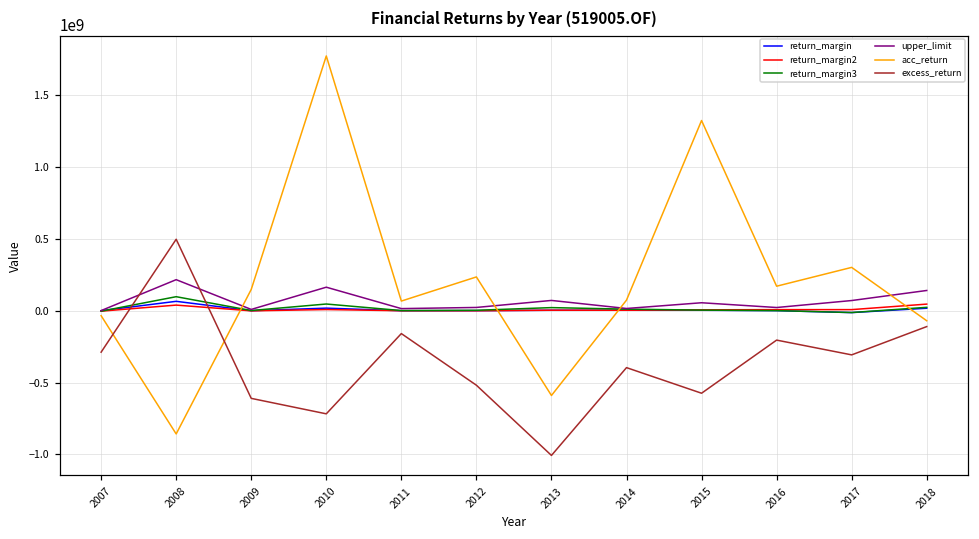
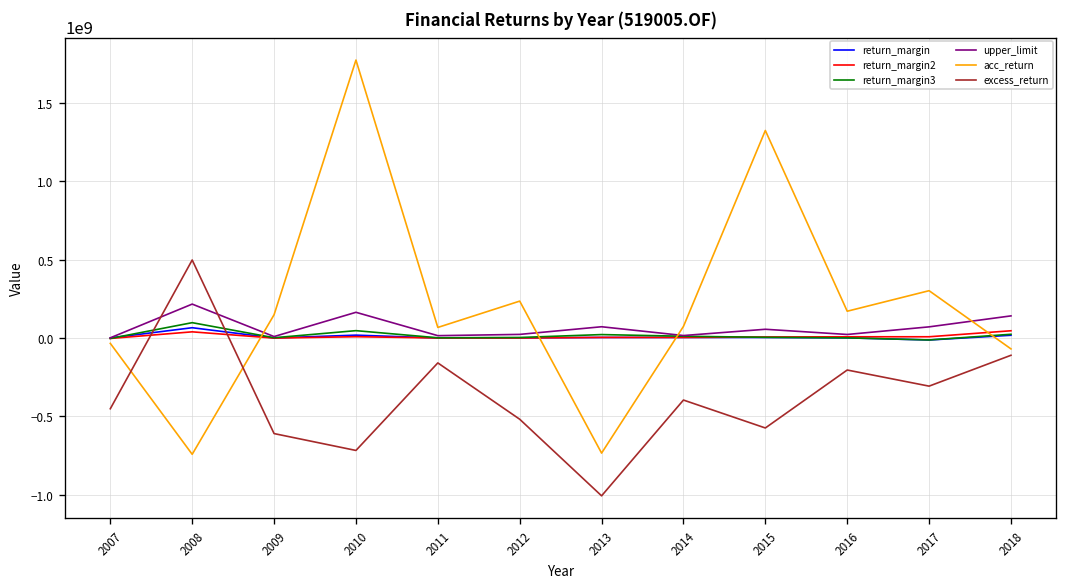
  {
    "return_margin": {
      "2008": 70000000
    },
    "return_margin2": {
      "2008": 40000000,
      "2017": 10000000,
      "2018": 50000000
    },
    "return_margin3": {
      "2008": 100000000,
      "2010": 50000000
    },
    "upper_limit": {
      "2008": 220000000,
      "2010": 160000000,
      "2012": 20000000,
      "2013": 70000000,
      "2015": 60000000,
      "2017": 70000000,
      "2018": 140000000
    },
    "acc_return": {
      "2007": -30000000,
-     "2008": -860000000,
+     "2008": -740000000,
      "2009": 150000000,
      "2010": 1770000000,
      "2011": 70000000,
      "2012": 240000000,
-     "2013": -590000000,
+     "2013": -740000000,
      "2014": 70000000,
      "2015": 1320000000,
      "2016": 170000000,
      "2017": 300000000,
      "2018": -70000000
    },
    "excess_return": {
-     "2007": -290000000,
+     "2007": -450000000,
      "2008": 500000000,
      "2009": -610000000,
      "2010": -720000000,
      "2011": -160000000,
      "2012": -520000000,
      "2013": -1010000000,
      "2014": -400000000,
      "2015": -570000000,
      "2016": -200000000,
      "2017": -310000000,
      "2018": -110000000
    }
  }
